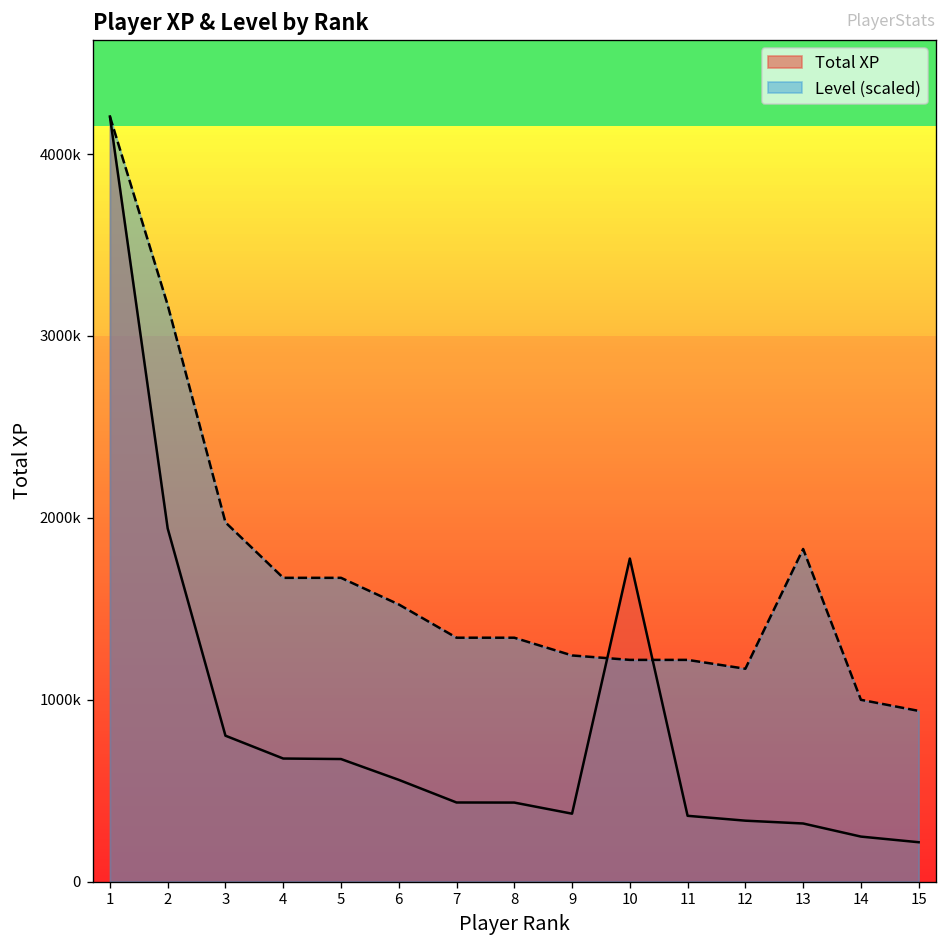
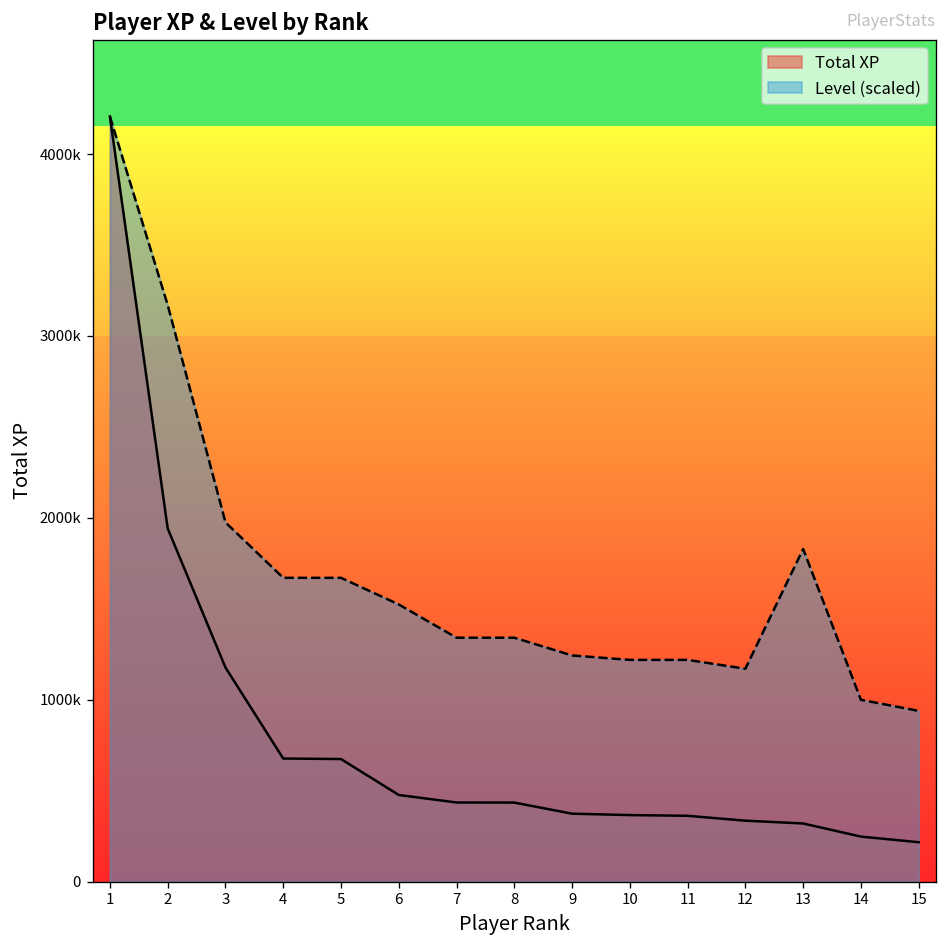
  {
    "Total XP": {
      "2": 1940000,
-     "3": 800000,
+     "3": 1180000,
      "4": 680000,
      "5": 670000,
-     "6": 560000,
+     "6": 480000,
      "7": 440000,
      "8": 430000,
      "9": 370000,
-     "10": 1780000,
+     "10": 370000,
      "11": 360000,
      "12": 340000,
      "13": 320000,
      "14": 250000,
      "15": 220000
    },
    "Level (scaled)": {
      "2": 3170000,
      "3": 1980000,
      "4": 1670000,
      "5": 1670000,
      "6": 1520000,
      "7": 1340000,
      "8": 1340000,
      "9": 1240000,
      "10": 1220000,
      "11": 1220000,
      "12": 1170000,
      "13": 1830000,
      "14": 1000000,
      "15": 940000
    }
  }
